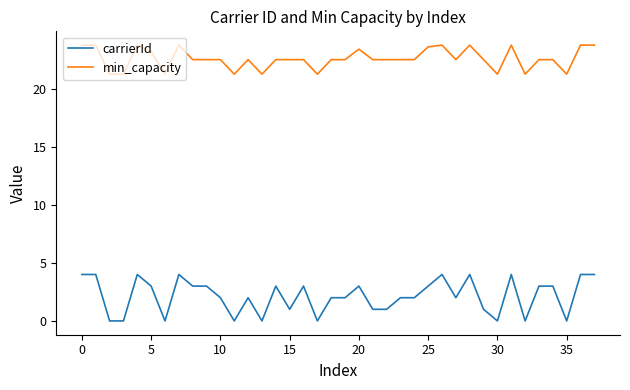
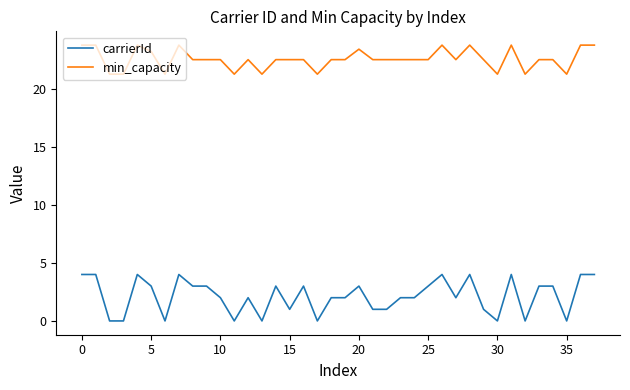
  {
    "carrierId": {
      "0": 4.0,
      "5": 3.0,
      "10": 2.0,
      "15": 1.0,
      "20": 3.0,
      "25": 3.0,
      "30": 0.0,
      "35": 0.0
    },
    "min_capacity": {
      "10": 22.5,
      "15": 22.5,
      "20": 23.4,
-     "25": 23.6,
+     "25": 22.5,
      "30": 21.3,
      "35": 21.3
    }
  }
